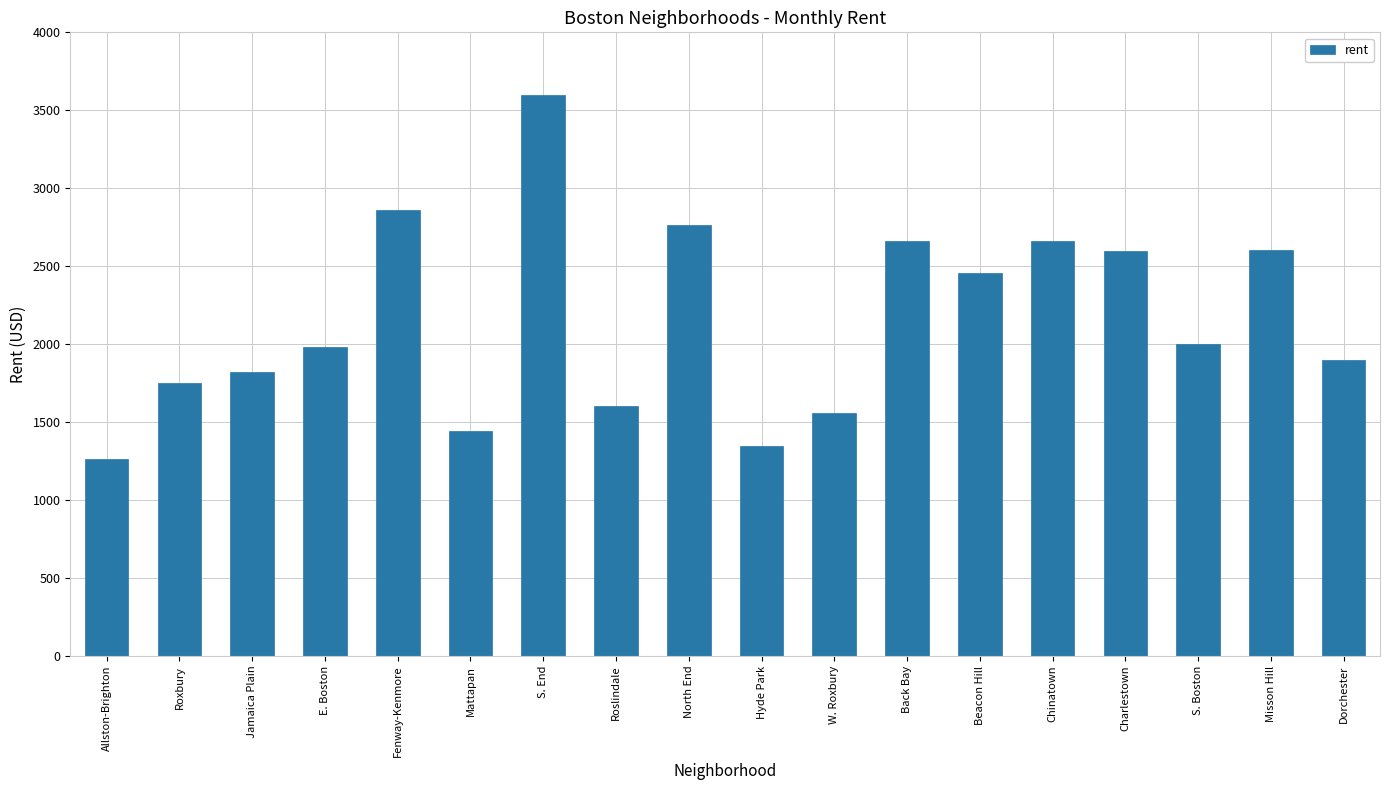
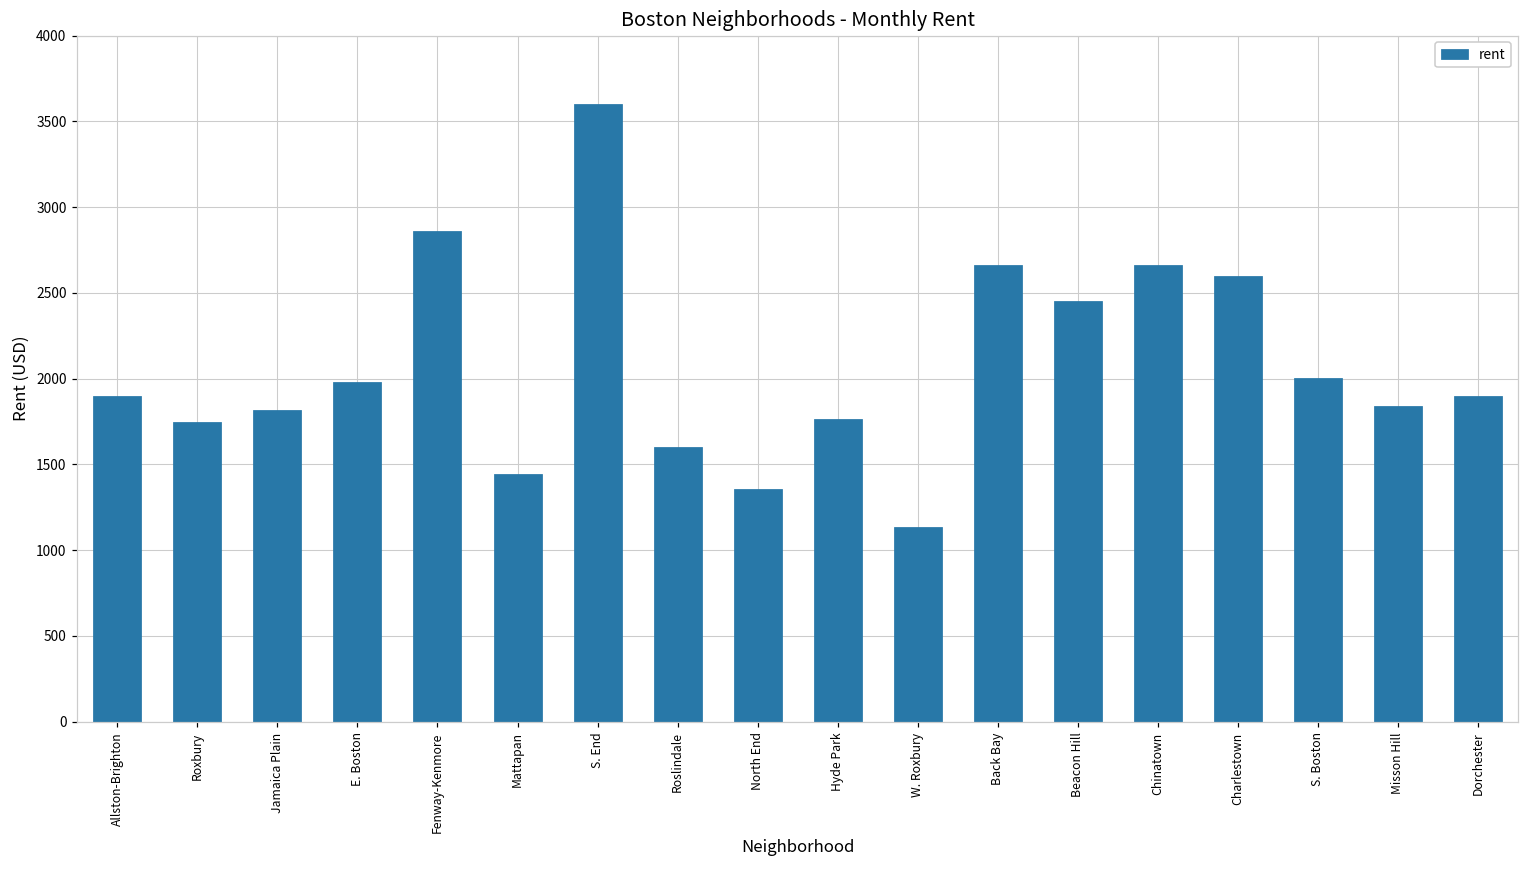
  {
-   "Allston-Brighton": 1260,
+   "Allston-Brighton": 1900,
    "Roxbury": 1750,
    "Jamaica Plain": 1820,
    "E. Boston": 1980,
    "Fenway-Kenmore": 2860,
    "Mattapan": 1440,
    "S. End": 3600,
    "Roslindale": 1600,
-   "North End": 2770,
-   "Hyde Park": 1350,
-   "W. Roxbury": 1560,
+   "North End": 1360,
+   "Hyde Park": 1770,
+   "W. Roxbury": 1140,
    "Back Bay": 2660,
    "Beacon Hill": 2460,
    "Chinatown": 2660,
    "Charlestown": 2600,
    "S. Boston": 2000,
-   "Misson Hill": 2600,
+   "Misson Hill": 1840,
    "Dorchester": 1900
  }
